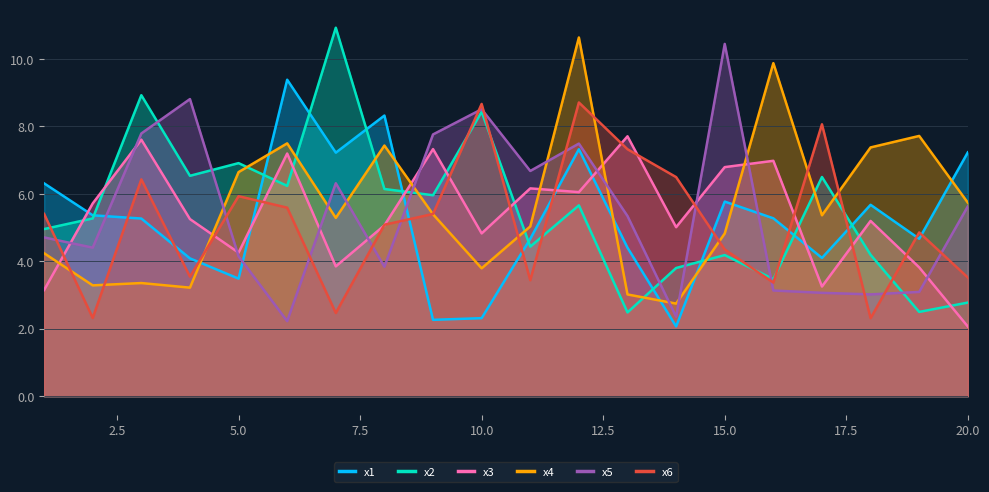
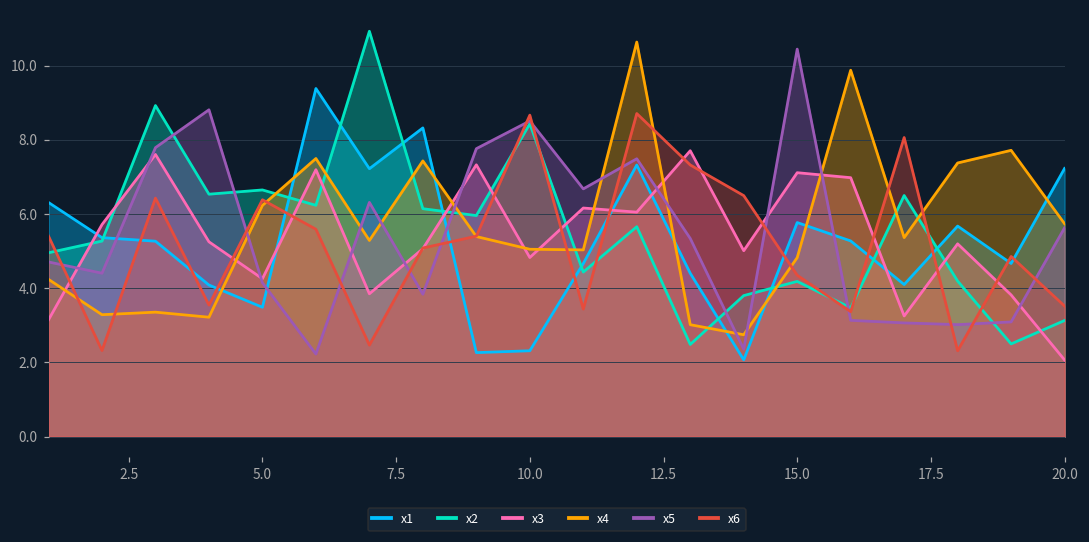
  {
    "x1": {
      "5.0": 3.5,
      "10.0": 2.3,
      "15.0": 5.8,
      "20.0": 7.2
    },
    "x2": {
-     "5.0": 6.9,
+     "5.0": 6.6,
      "15.0": 4.2,
-     "20.0": 2.8
+     "20.0": 3.1
    },
    "x3": {
      "5.0": 4.3,
      "10.0": 4.8,
-     "15.0": 6.8,
+     "15.0": 7.1,
      "20.0": 2.1
    },
    "x4": {
-     "5.0": 6.6,
-     "10.0": 3.8,
+     "5.0": 6.2,
+     "10.0": 5.1,
      "15.0": 4.8,
      "20.0": 5.7
    },
    "x5": {
      "5.0": 4.1,
      "15.0": 10.4,
      "20.0": 5.6
    },
    "x6": {
-     "5.0": 5.9,
+     "5.0": 6.4,
      "10.0": 8.7,
      "15.0": 4.4,
      "20.0": 3.5
    }
  }
